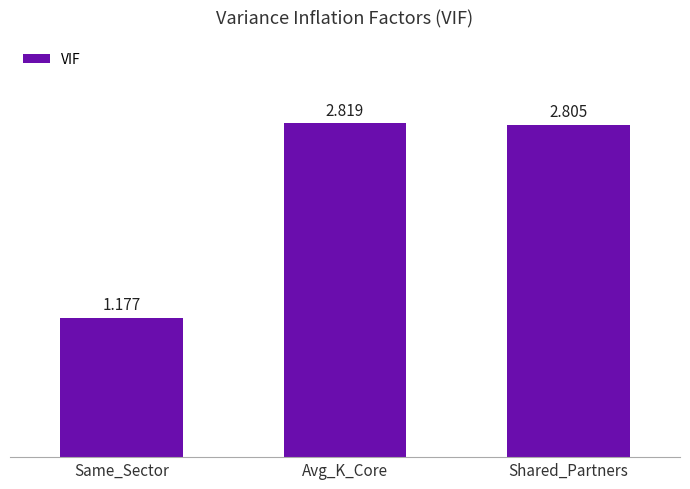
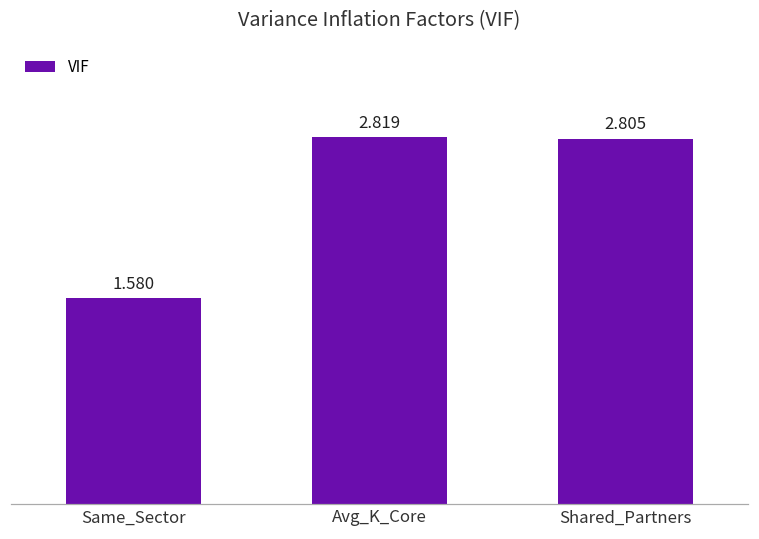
  {
-   "Same_Sector": 1.177,
+   "Same_Sector": 1.580,
    "Avg_K_Core": 2.819,
    "Shared_Partners": 2.805
  }
